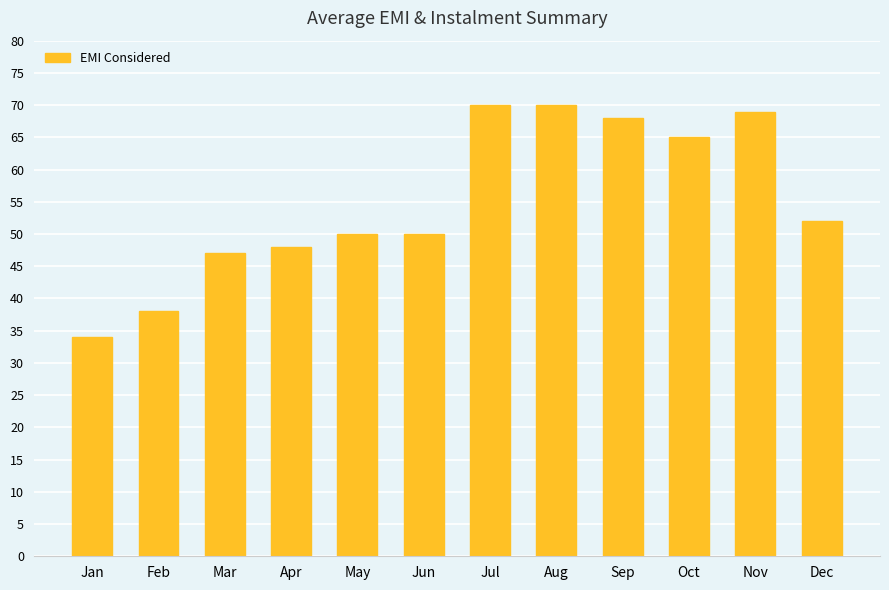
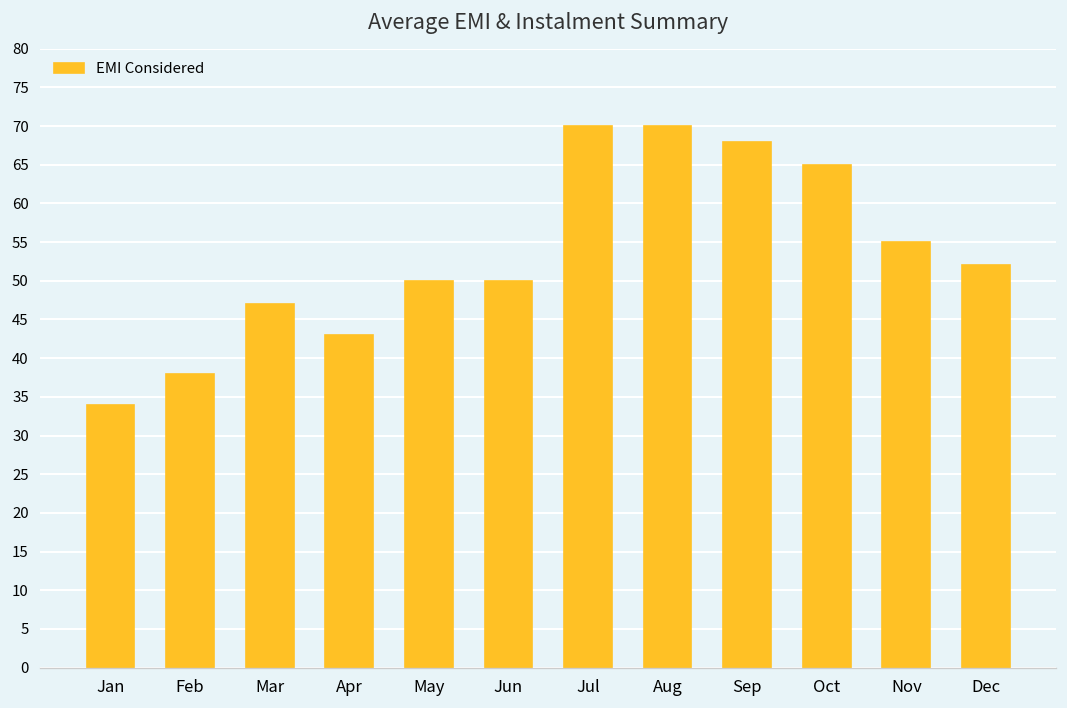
  {
    "Jan": 34,
    "Feb": 38,
    "Mar": 47,
-   "Apr": 48,
+   "Apr": 43,
    "May": 50,
    "Jun": 50,
    "Jul": 70,
    "Aug": 70,
    "Sep": 68,
    "Oct": 65,
-   "Nov": 69,
+   "Nov": 55,
    "Dec": 52
  }
